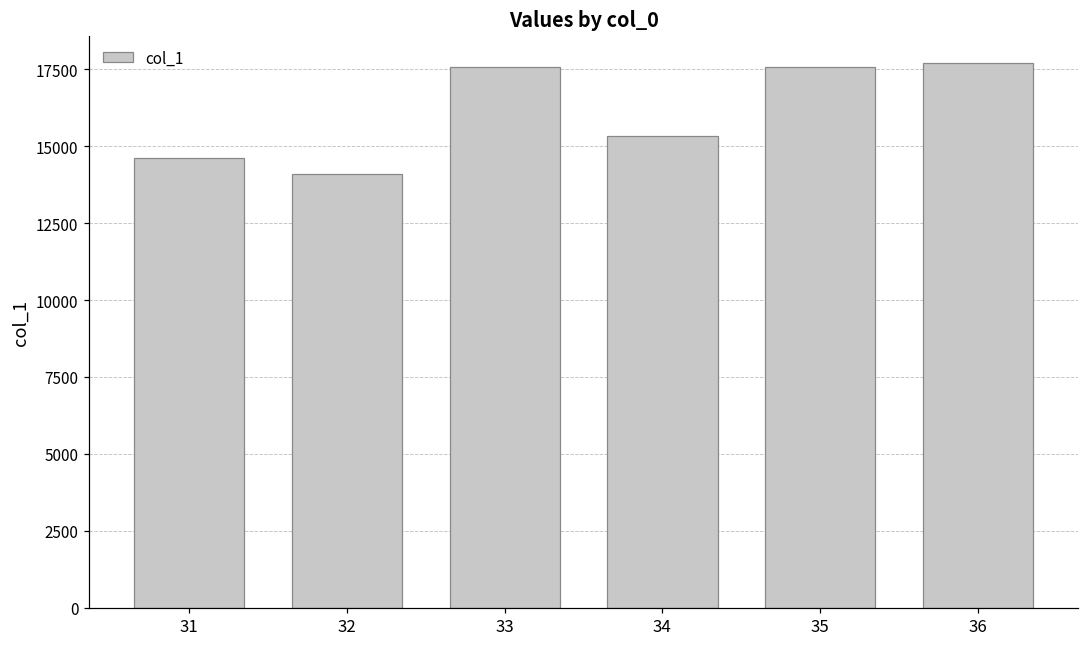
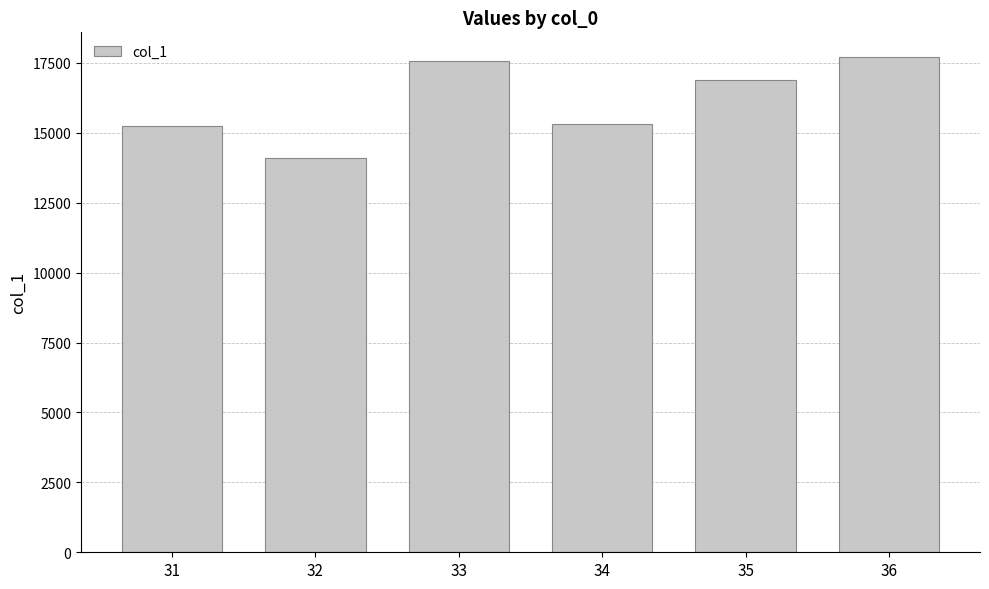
  {
-   "31": 14600,
+   "31": 15300,
    "32": 14100,
    "33": 17600,
    "34": 15300,
-   "35": 17600,
+   "35": 16900,
    "36": 17700
  }
